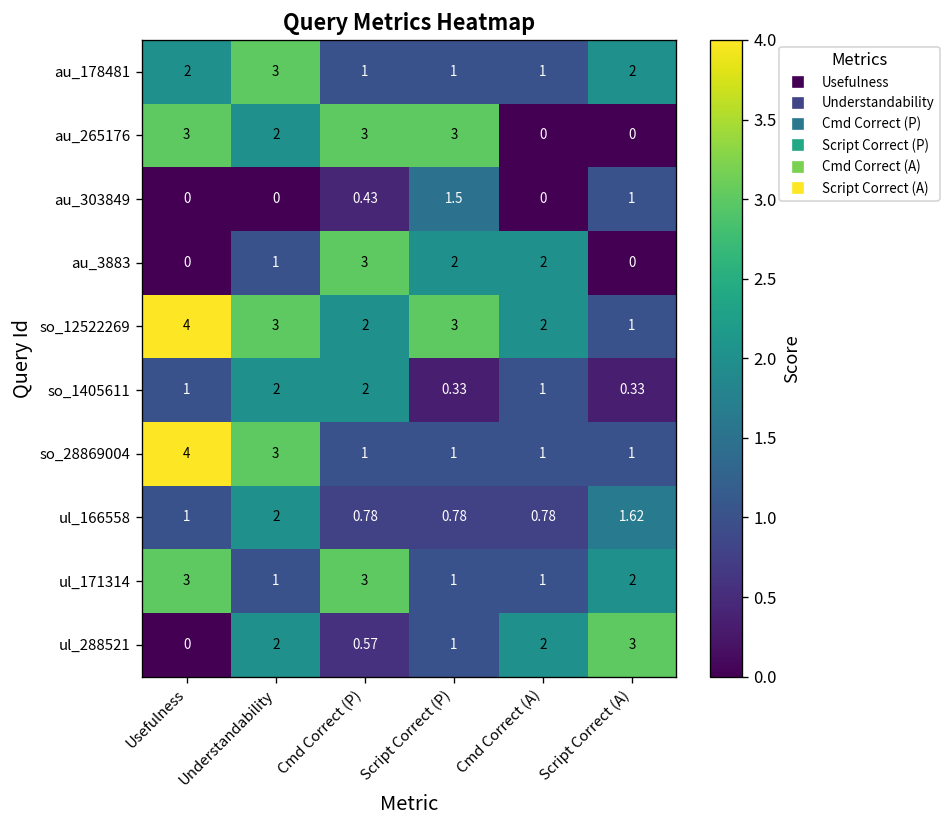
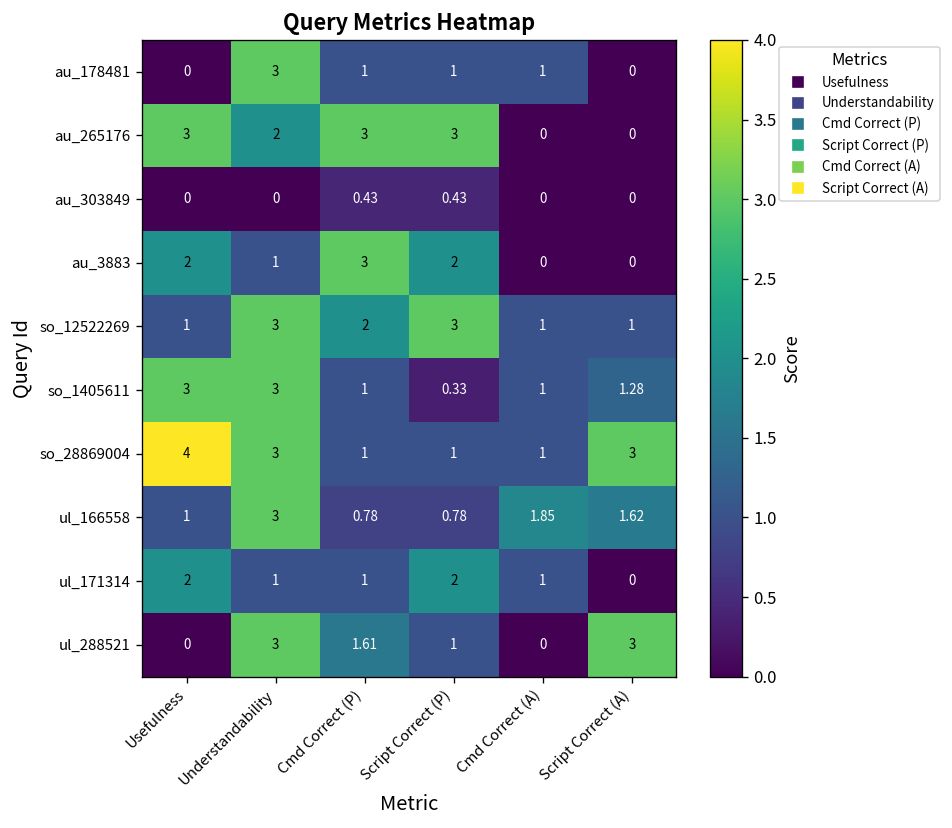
  {
    "au_178481": {
-     "Usefulness": 2,
+     "Usefulness": 0,
      "Understandability": 3,
      "Cmd Correct (P)": 1,
      "Script Correct (P)": 1,
      "Cmd Correct (A)": 1,
-     "Script Correct (A)": 2
+     "Script Correct (A)": 0
    },
    "au_265176": {
      "Usefulness": 3,
      "Understandability": 2,
      "Cmd Correct (P)": 3,
      "Script Correct (P)": 3,
      "Cmd Correct (A)": 0,
      "Script Correct (A)": 0
    },
    "au_303849": {
      "Usefulness": 0,
      "Understandability": 0,
      "Cmd Correct (P)": 0.43,
-     "Script Correct (P)": 1.5,
+     "Script Correct (P)": 0.43,
      "Cmd Correct (A)": 0,
-     "Script Correct (A)": 1
+     "Script Correct (A)": 0
    },
    "au_3883": {
-     "Usefulness": 0,
+     "Usefulness": 2,
      "Understandability": 1,
      "Cmd Correct (P)": 3,
      "Script Correct (P)": 2,
-     "Cmd Correct (A)": 2,
+     "Cmd Correct (A)": 0,
      "Script Correct (A)": 0
    },
    "so_12522269": {
-     "Usefulness": 4,
+     "Usefulness": 1,
      "Understandability": 3,
      "Cmd Correct (P)": 2,
      "Script Correct (P)": 3,
-     "Cmd Correct (A)": 2,
+     "Cmd Correct (A)": 1,
      "Script Correct (A)": 1
    },
    "so_1405611": {
-     "Usefulness": 1,
-     "Understandability": 2,
-     "Cmd Correct (P)": 2,
+     "Usefulness": 3,
+     "Understandability": 3,
+     "Cmd Correct (P)": 1,
      "Script Correct (P)": 0.33,
      "Cmd Correct (A)": 1,
-     "Script Correct (A)": 0.33
+     "Script Correct (A)": 1.28
    },
    "so_28869004": {
      "Usefulness": 4,
      "Understandability": 3,
      "Cmd Correct (P)": 1,
      "Script Correct (P)": 1,
      "Cmd Correct (A)": 1,
-     "Script Correct (A)": 1
+     "Script Correct (A)": 3
    },
    "ul_166558": {
      "Usefulness": 1,
-     "Understandability": 2,
+     "Understandability": 3,
      "Cmd Correct (P)": 0.78,
      "Script Correct (P)": 0.78,
-     "Cmd Correct (A)": 0.78,
+     "Cmd Correct (A)": 1.85,
      "Script Correct (A)": 1.62
    },
    "ul_171314": {
-     "Usefulness": 3,
+     "Usefulness": 2,
      "Understandability": 1,
-     "Cmd Correct (P)": 3,
-     "Script Correct (P)": 1,
+     "Cmd Correct (P)": 1,
+     "Script Correct (P)": 2,
      "Cmd Correct (A)": 1,
-     "Script Correct (A)": 2
+     "Script Correct (A)": 0
    },
    "ul_288521": {
      "Usefulness": 0,
-     "Understandability": 2,
-     "Cmd Correct (P)": 0.57,
+     "Understandability": 3,
+     "Cmd Correct (P)": 1.61,
      "Script Correct (P)": 1,
-     "Cmd Correct (A)": 2,
+     "Cmd Correct (A)": 0,
      "Script Correct (A)": 3
    }
  }
